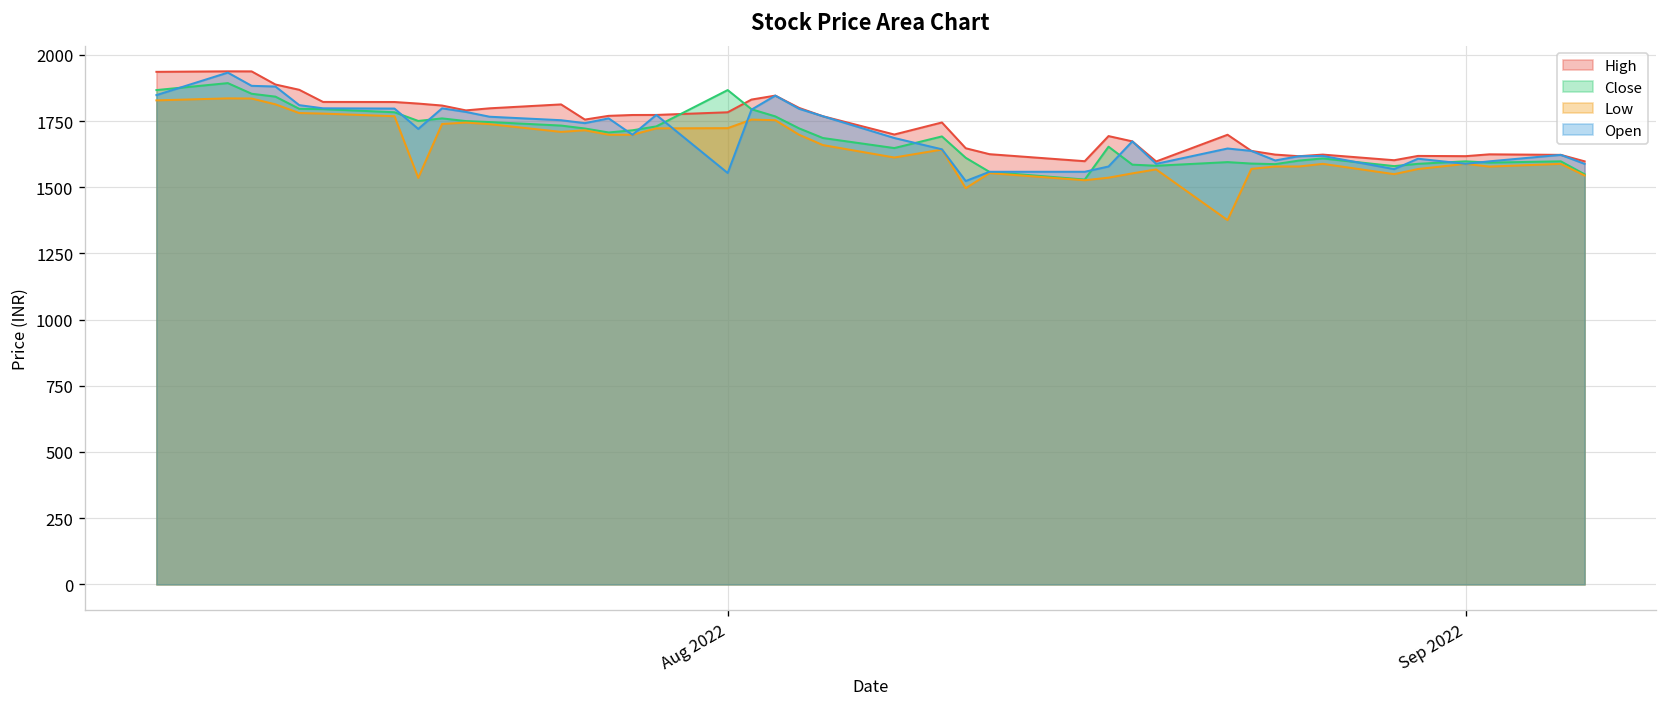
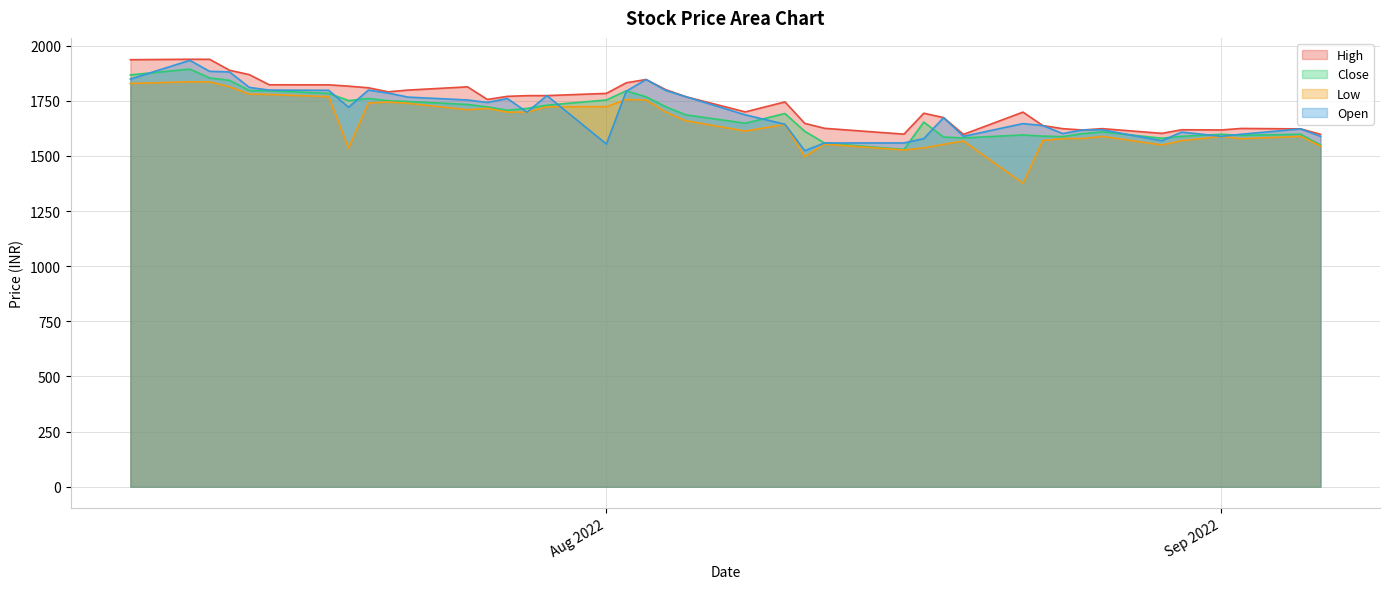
  {
    "Close": {
-     "Aug 2022": 1870
+     "Aug 2022": 1750
    },
    "Open": {
      "Aug 2022": 1550
    }
  }
